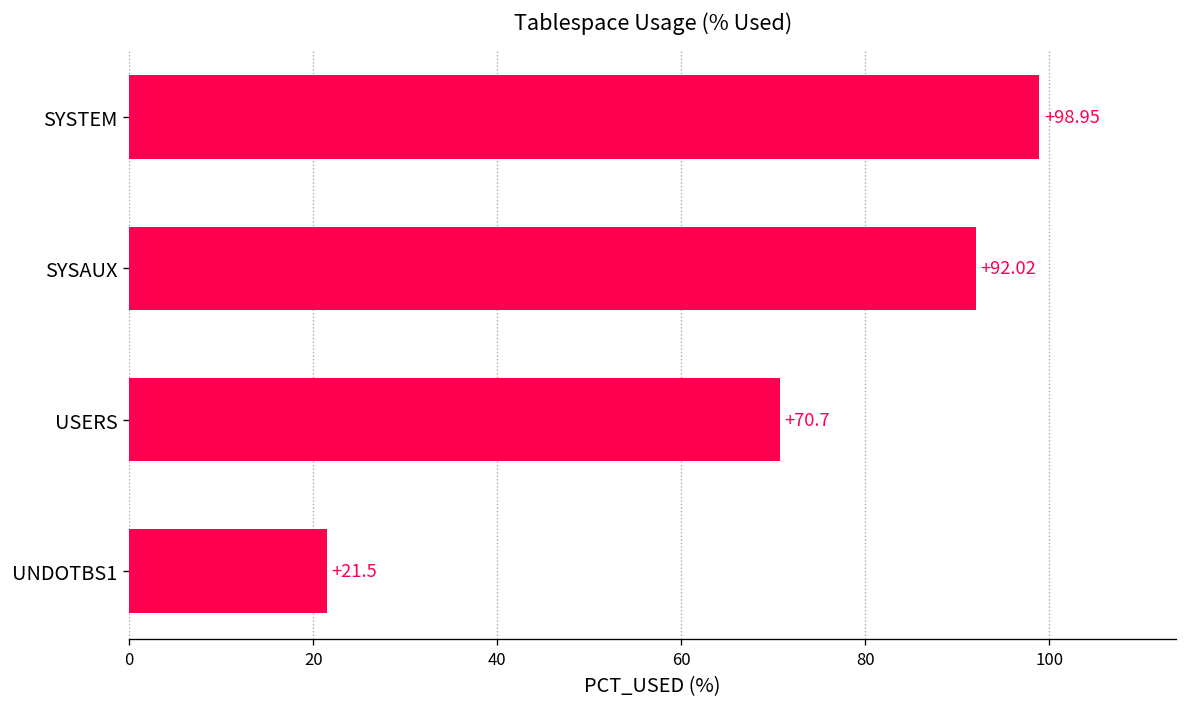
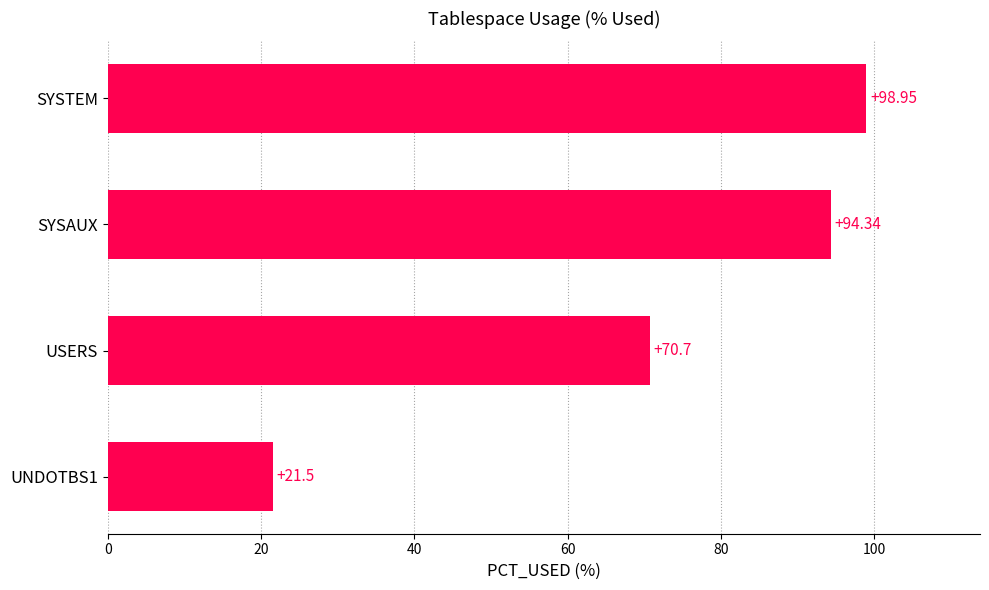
  {
    "SYSTEM": "+98.95",
-   "SYSAUX": "+92.02",
+   "SYSAUX": "+94.34",
    "USERS": "+70.7",
    "UNDOTBS1": "+21.5"
  }
